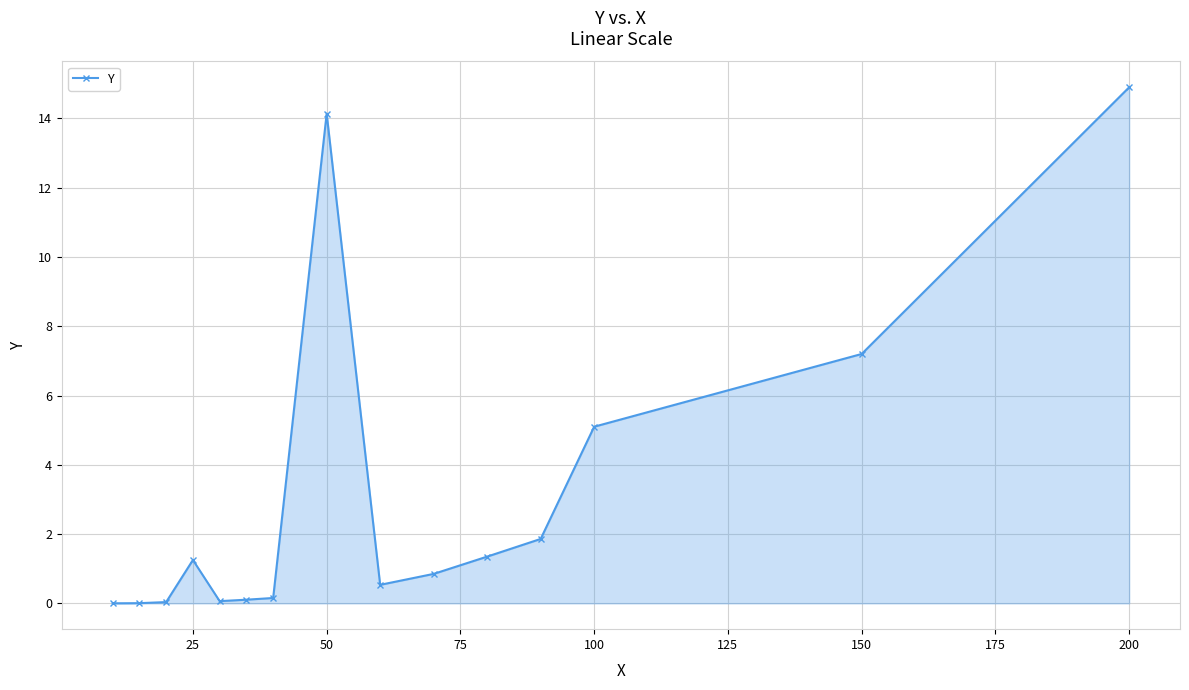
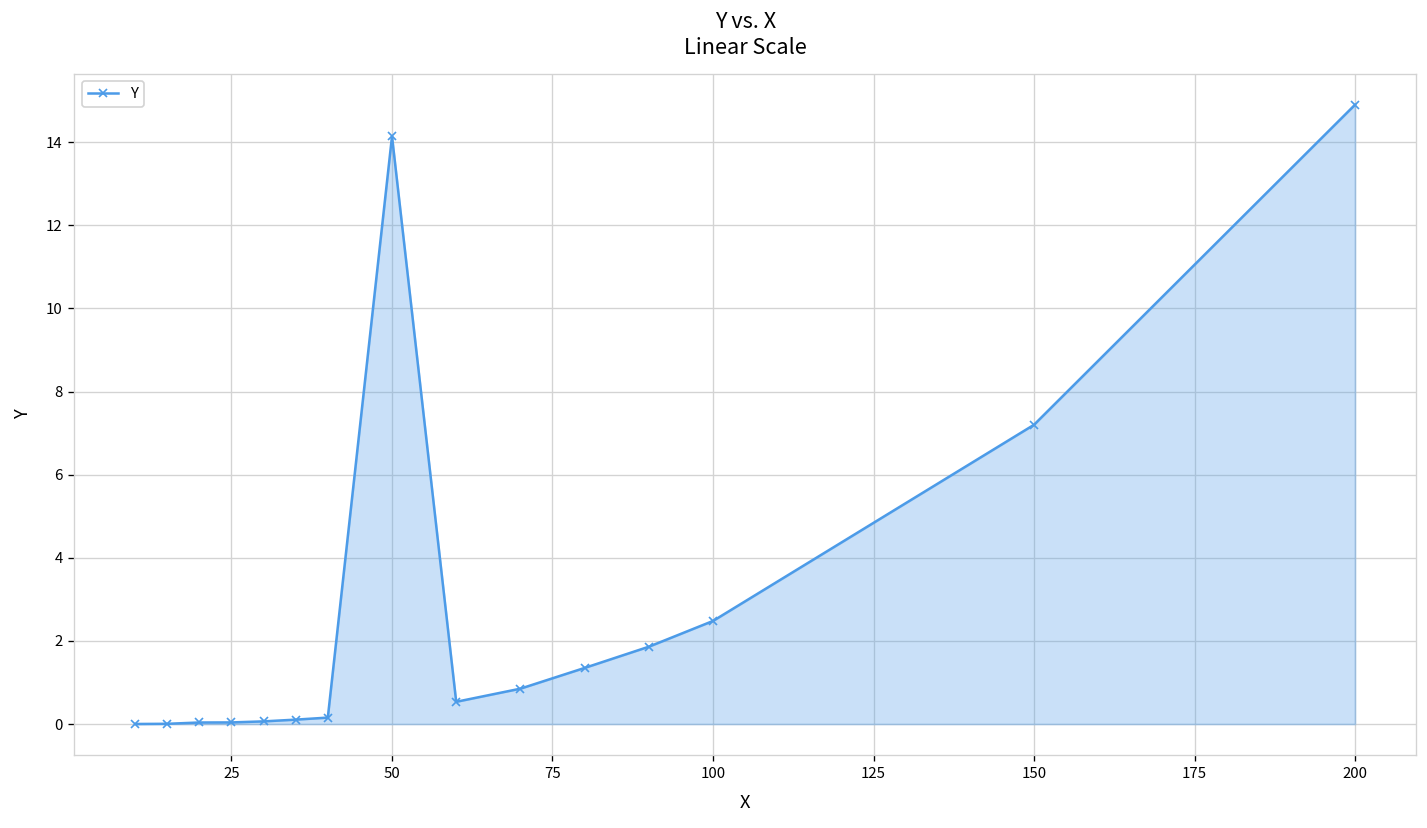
  {
-   "25": 1.3,
+   "25": 0.0,
    "50": 14.1,
-   "100": 5.1,
+   "100": 2.5,
    "150": 7.2,
    "200": 14.9
  }
